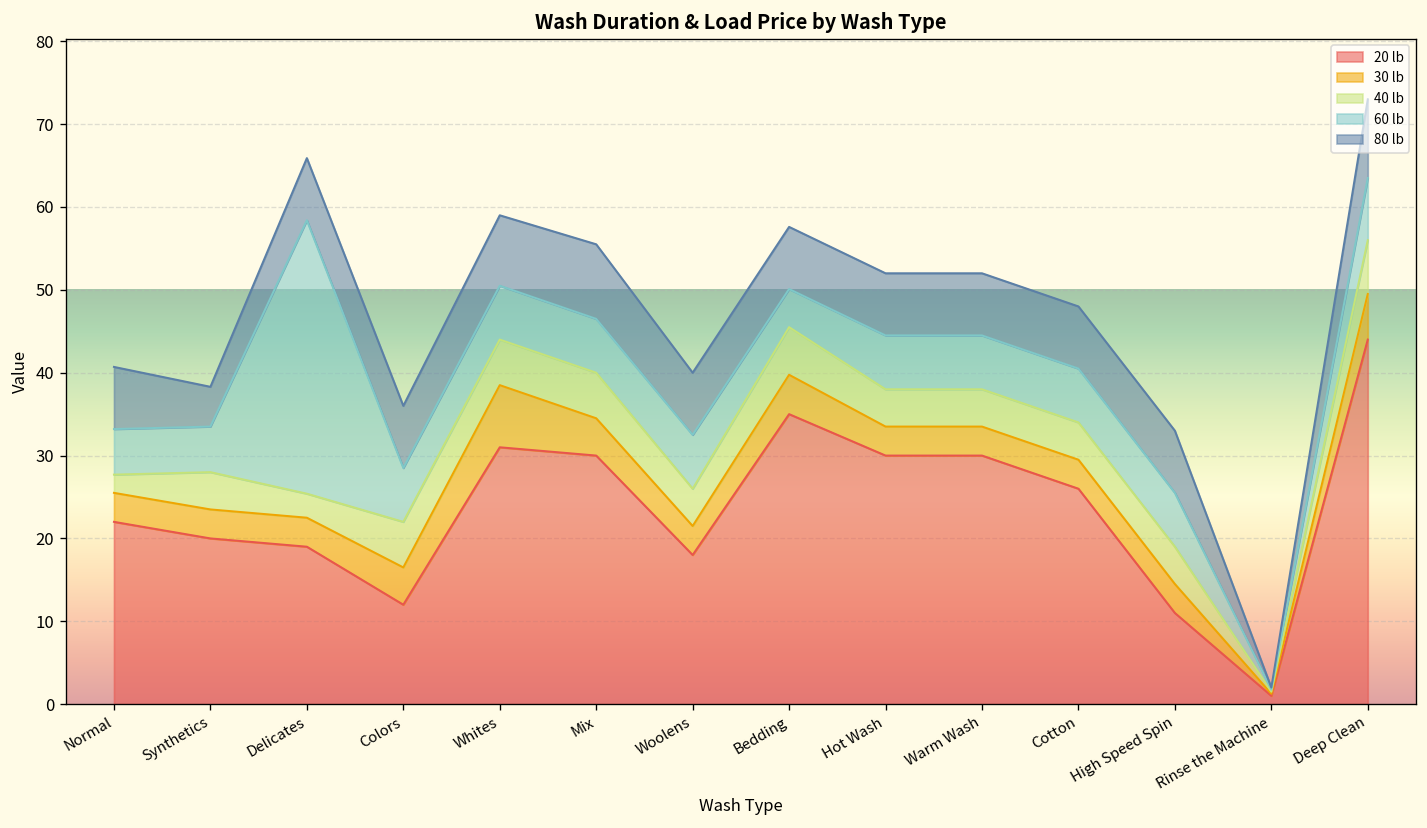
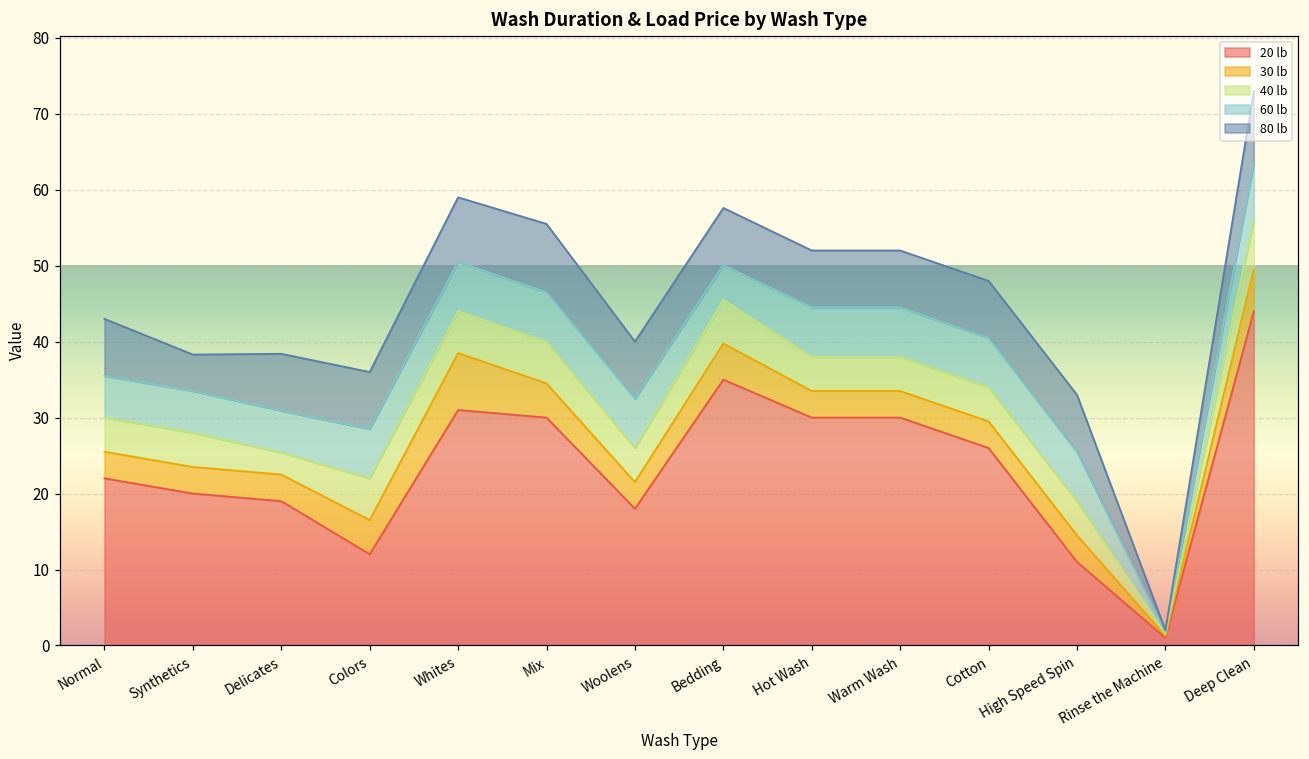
  {
    "20 lb": {
      "Normal": 22,
      "Synthetics": 20,
      "Delicates": 19,
      "Colors": 12,
      "Whites": 31,
      "Mix": 30,
      "Woolens": 18,
      "Bedding": 35,
      "Hot Wash": 30,
      "Warm Wash": 30,
      "Cotton": 26,
      "High Speed Spin": 11,
      "Deep Clean": 44
    },
    "30 lb": {
      "Normal": 4,
      "Synthetics": 4,
      "Delicates": 4,
      "Colors": 5,
      "Whites": 8,
      "Mix": 5,
      "Woolens": 4,
      "Bedding": 5,
      "Hot Wash": 4,
      "Warm Wash": 4,
      "Cotton": 4,
      "High Speed Spin": 4,
      "Deep Clean": 6
    },
    "40 lb": {
-     "Normal": 2,
+     "Normal": 5,
      "Synthetics": 5,
      "Delicates": 3,
      "Colors": 6,
      "Whites": 6,
      "Mix": 6,
      "Woolens": 5,
      "Bedding": 6,
      "Hot Wash": 5,
      "Warm Wash": 5,
      "Cotton": 5,
      "High Speed Spin": 5,
      "Deep Clean": 7
    },
    "60 lb": {
      "Normal": 6,
      "Synthetics": 6,
-     "Delicates": 33,
+     "Delicates": 6,
      "Colors": 7,
      "Whites": 7,
      "Mix": 7,
      "Woolens": 7,
      "Bedding": 5,
      "Hot Wash": 7,
      "Warm Wash": 7,
      "Cotton": 7,
      "High Speed Spin": 7,
      "Deep Clean": 8
    },
    "80 lb": {
      "Normal": 8,
      "Synthetics": 5,
      "Delicates": 8,
      "Colors": 8,
      "Whites": 9,
      "Mix": 9,
      "Woolens": 8,
      "Bedding": 8,
      "Hot Wash": 8,
      "Warm Wash": 8,
      "Cotton": 8,
      "High Speed Spin": 8
    }
  }
